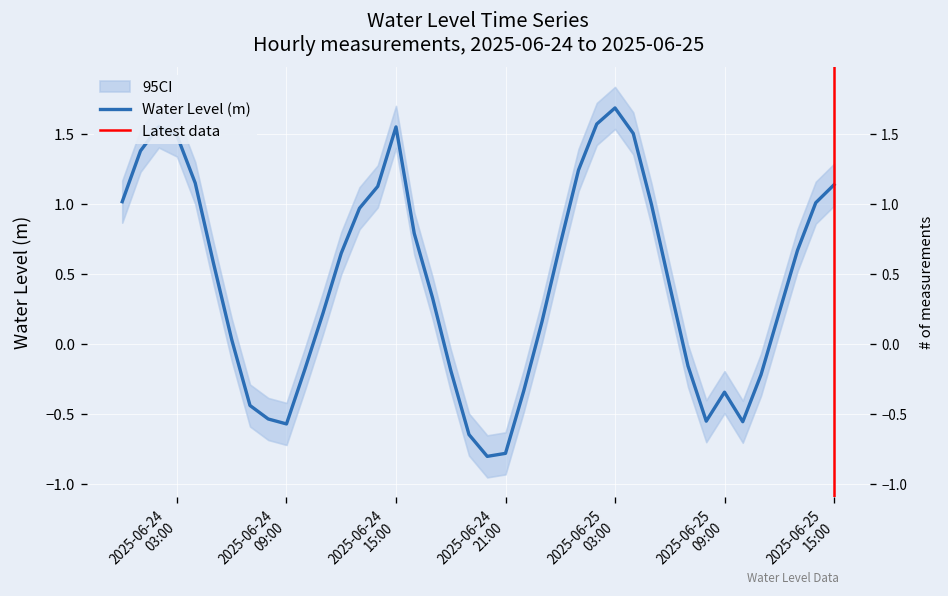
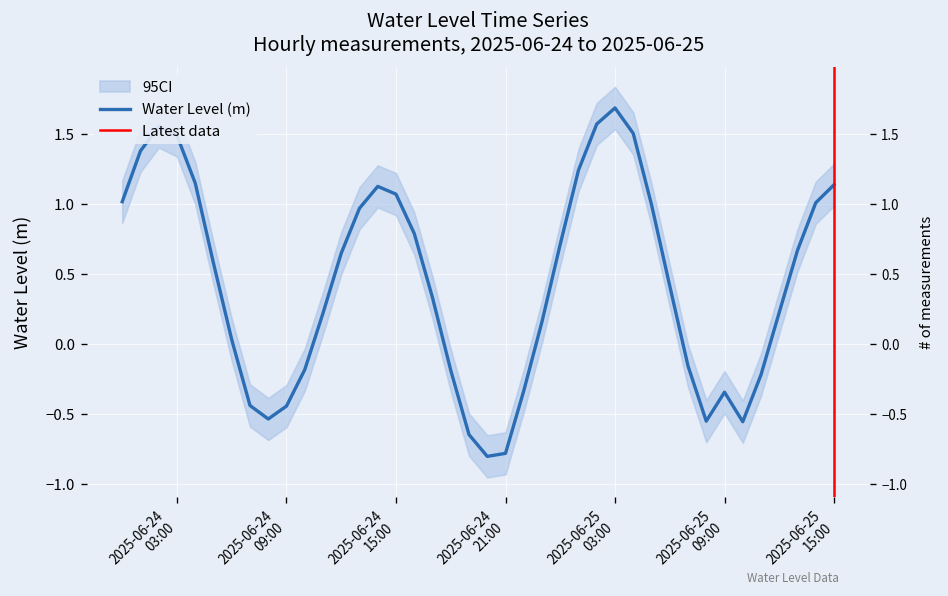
  {
    "Water Level (m)": {
-     "2025-06-24 09:00": -0.57,
-     "2025-06-24 15:00": 1.55,
+     "2025-06-24 09:00": -0.44,
+     "2025-06-24 15:00": 1.07,
      "2025-06-24 21:00": -0.78,
      "2025-06-25 03:00": 1.69,
      "2025-06-25 09:00": -0.34,
      "2025-06-25 15:00": 1.14
    }
  }
